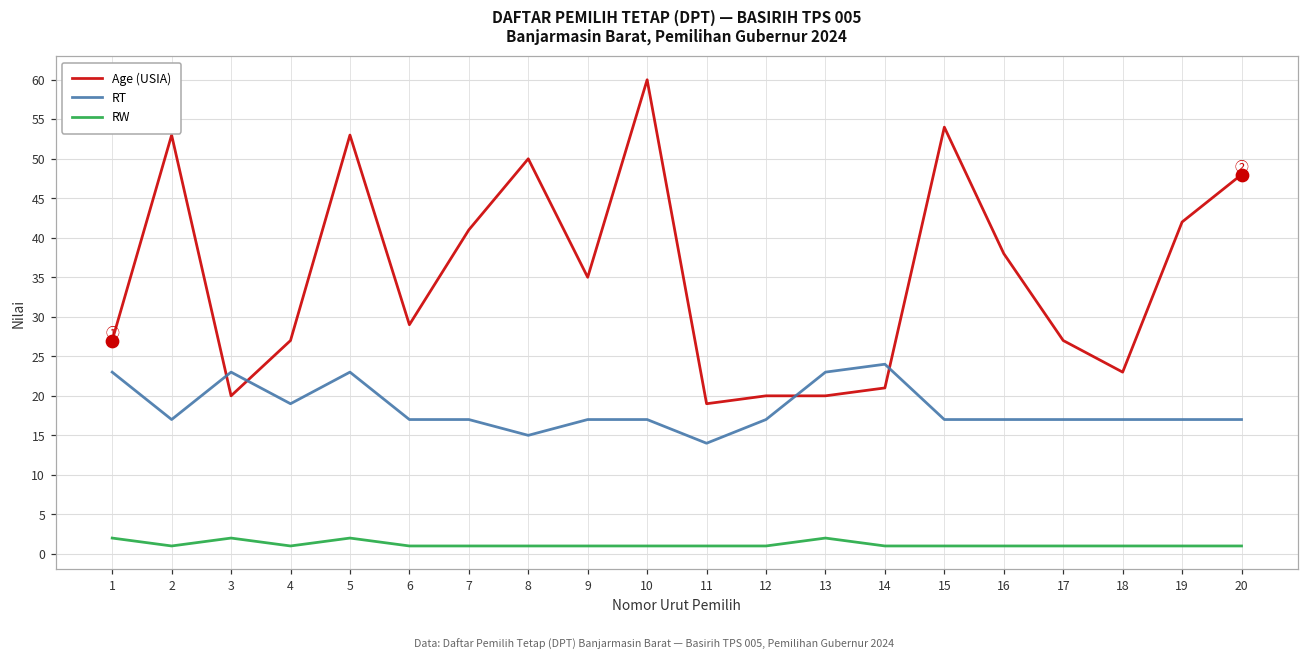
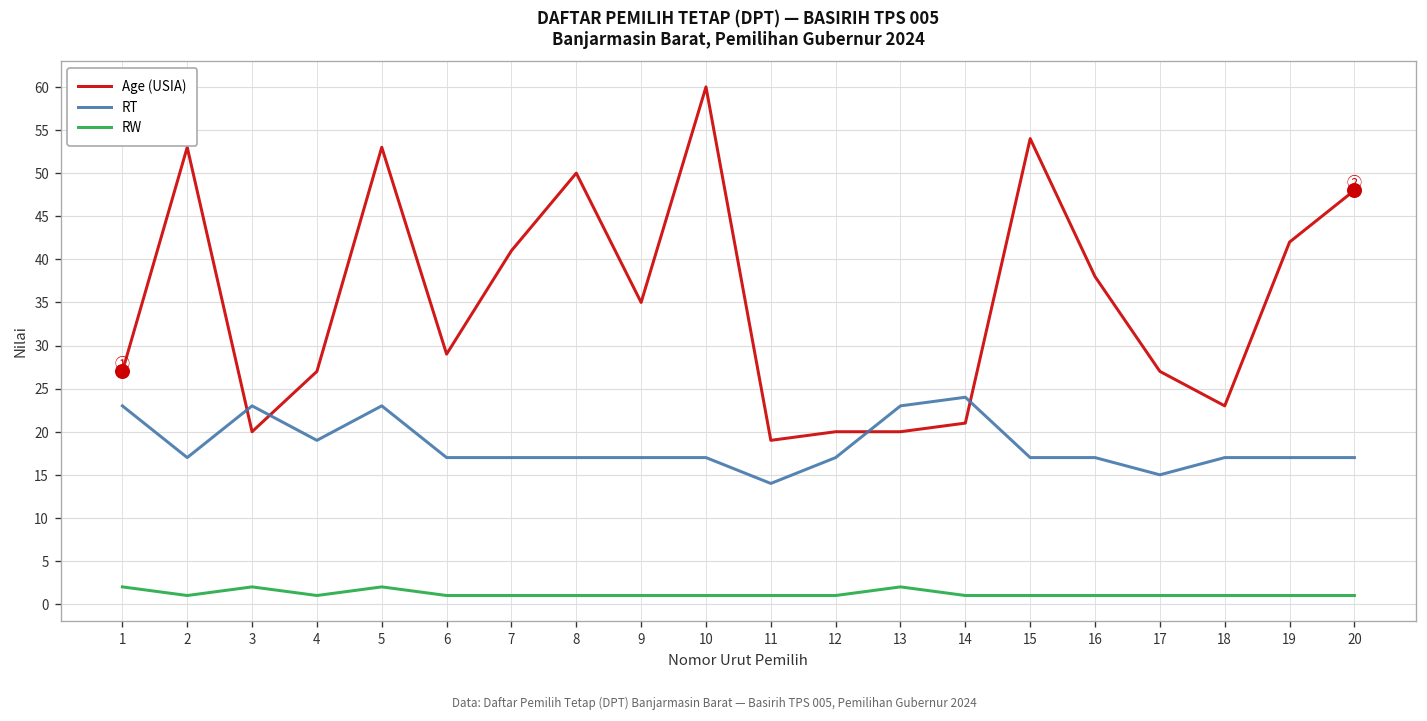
  {
    "RT": {
      "1": 23,
      "2": 17,
      "3": 23,
      "4": 19,
      "5": 23,
      "6": 17,
      "7": 17,
-     "8": 15,
+     "8": 17,
      "9": 17,
      "10": 17,
      "11": 14,
      "12": 17,
      "13": 23,
      "14": 24,
      "15": 17,
      "16": 17,
-     "17": 17,
+     "17": 15,
      "18": 17,
      "19": 17,
      "20": 17
    },
    "RW": {
      "1": 2,
      "2": 1,
      "3": 2,
      "4": 1,
      "5": 2,
      "6": 1,
      "7": 1,
      "8": 1,
      "9": 1,
      "10": 1,
      "11": 1,
      "12": 1,
      "13": 2,
      "14": 1,
      "15": 1,
      "16": 1,
      "17": 1,
      "18": 1,
      "19": 1,
      "20": 1
    }
  }
